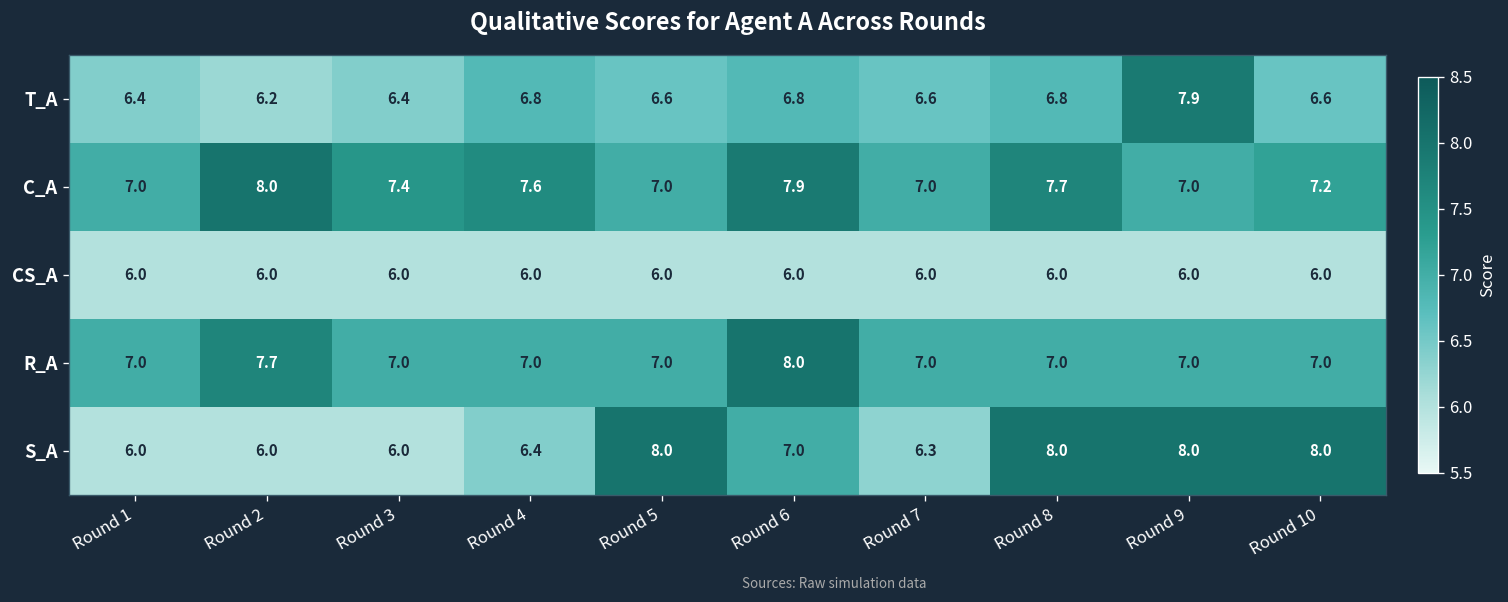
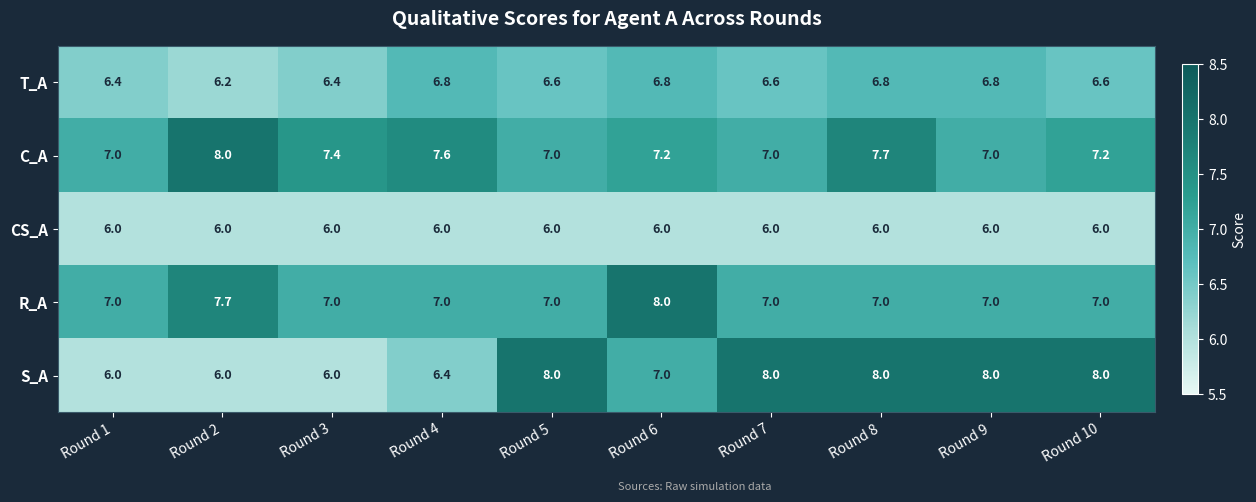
  {
    "T_A": {
      "Round 1": 6.4,
      "Round 2": 6.2,
      "Round 3": 6.4,
      "Round 4": 6.8,
      "Round 5": 6.6,
      "Round 6": 6.8,
      "Round 7": 6.6,
      "Round 8": 6.8,
-     "Round 9": 7.9,
+     "Round 9": 6.8,
      "Round 10": 6.6
    },
    "C_A": {
      "Round 1": 7.0,
      "Round 2": 8.0,
      "Round 3": 7.4,
      "Round 4": 7.6,
      "Round 5": 7.0,
-     "Round 6": 7.9,
+     "Round 6": 7.2,
      "Round 7": 7.0,
      "Round 8": 7.7,
      "Round 9": 7.0,
      "Round 10": 7.2
    },
    "CS_A": {
      "Round 1": 6.0,
      "Round 2": 6.0,
      "Round 3": 6.0,
      "Round 4": 6.0,
      "Round 5": 6.0,
      "Round 6": 6.0,
      "Round 7": 6.0,
      "Round 8": 6.0,
      "Round 9": 6.0,
      "Round 10": 6.0
    },
    "R_A": {
      "Round 1": 7.0,
      "Round 2": 7.7,
      "Round 3": 7.0,
      "Round 4": 7.0,
      "Round 5": 7.0,
      "Round 6": 8.0,
      "Round 7": 7.0,
      "Round 8": 7.0,
      "Round 9": 7.0,
      "Round 10": 7.0
    },
    "S_A": {
      "Round 1": 6.0,
      "Round 2": 6.0,
      "Round 3": 6.0,
      "Round 4": 6.4,
      "Round 5": 8.0,
      "Round 6": 7.0,
-     "Round 7": 6.3,
+     "Round 7": 8.0,
      "Round 8": 8.0,
      "Round 9": 8.0,
      "Round 10": 8.0
    }
  }
